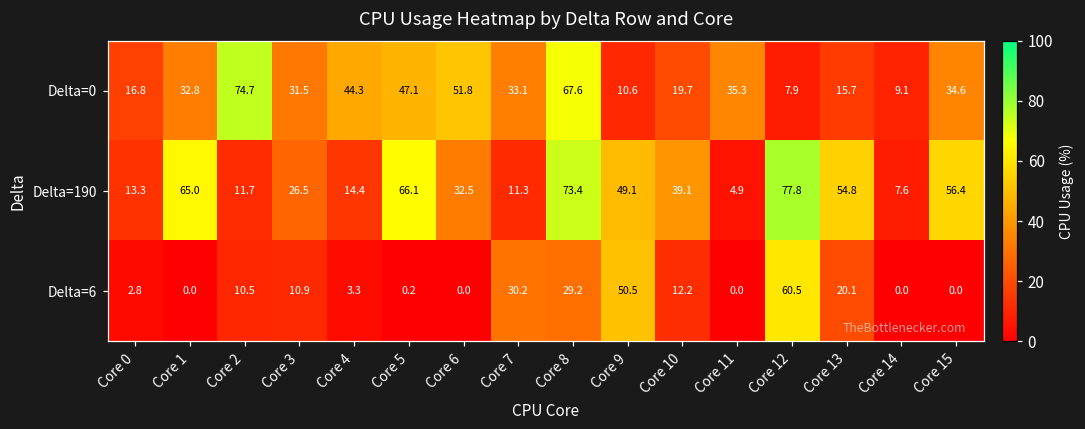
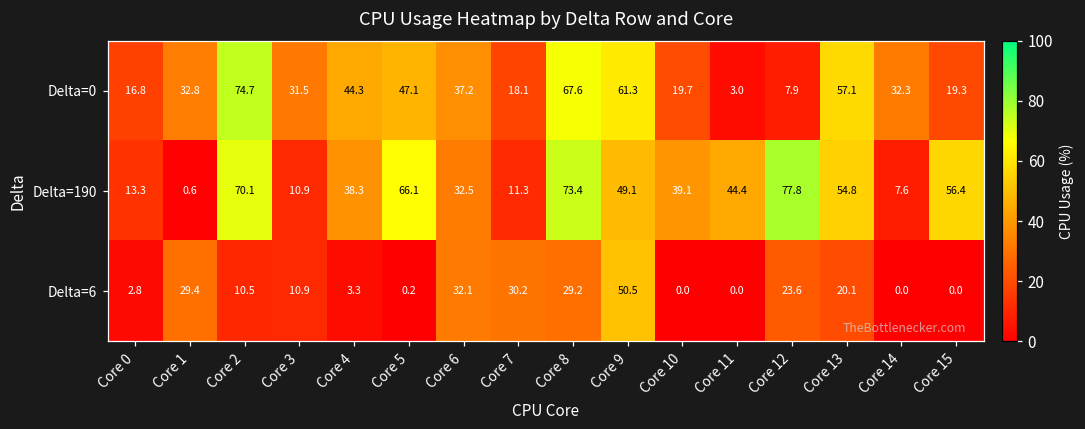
  {
    "Delta=0": {
      "Core 0": 16.8,
      "Core 1": 32.8,
      "Core 2": 74.7,
      "Core 3": 31.5,
      "Core 4": 44.3,
      "Core 5": 47.1,
-     "Core 6": 51.8,
-     "Core 7": 33.1,
+     "Core 6": 37.2,
+     "Core 7": 18.1,
      "Core 8": 67.6,
-     "Core 9": 10.6,
+     "Core 9": 61.3,
      "Core 10": 19.7,
-     "Core 11": 35.3,
+     "Core 11": 3.0,
      "Core 12": 7.9,
-     "Core 13": 15.7,
-     "Core 14": 9.1,
-     "Core 15": 34.6
+     "Core 13": 57.1,
+     "Core 14": 32.3,
+     "Core 15": 19.3
    },
    "Delta=190": {
      "Core 0": 13.3,
-     "Core 1": 65.0,
-     "Core 2": 11.7,
-     "Core 3": 26.5,
-     "Core 4": 14.4,
+     "Core 1": 0.6,
+     "Core 2": 70.1,
+     "Core 3": 10.9,
+     "Core 4": 38.3,
      "Core 5": 66.1,
      "Core 6": 32.5,
      "Core 7": 11.3,
      "Core 8": 73.4,
      "Core 9": 49.1,
      "Core 10": 39.1,
-     "Core 11": 4.9,
+     "Core 11": 44.4,
      "Core 12": 77.8,
      "Core 13": 54.8,
      "Core 14": 7.6,
      "Core 15": 56.4
    },
    "Delta=6": {
      "Core 0": 2.8,
-     "Core 1": 0.0,
+     "Core 1": 29.4,
      "Core 2": 10.5,
      "Core 3": 10.9,
      "Core 4": 3.3,
      "Core 5": 0.2,
-     "Core 6": 0.0,
+     "Core 6": 32.1,
      "Core 7": 30.2,
      "Core 8": 29.2,
      "Core 9": 50.5,
-     "Core 10": 12.2,
+     "Core 10": 0.0,
      "Core 11": 0.0,
-     "Core 12": 60.5,
+     "Core 12": 23.6,
      "Core 13": 20.1,
      "Core 15": 0.0
    }
  }
